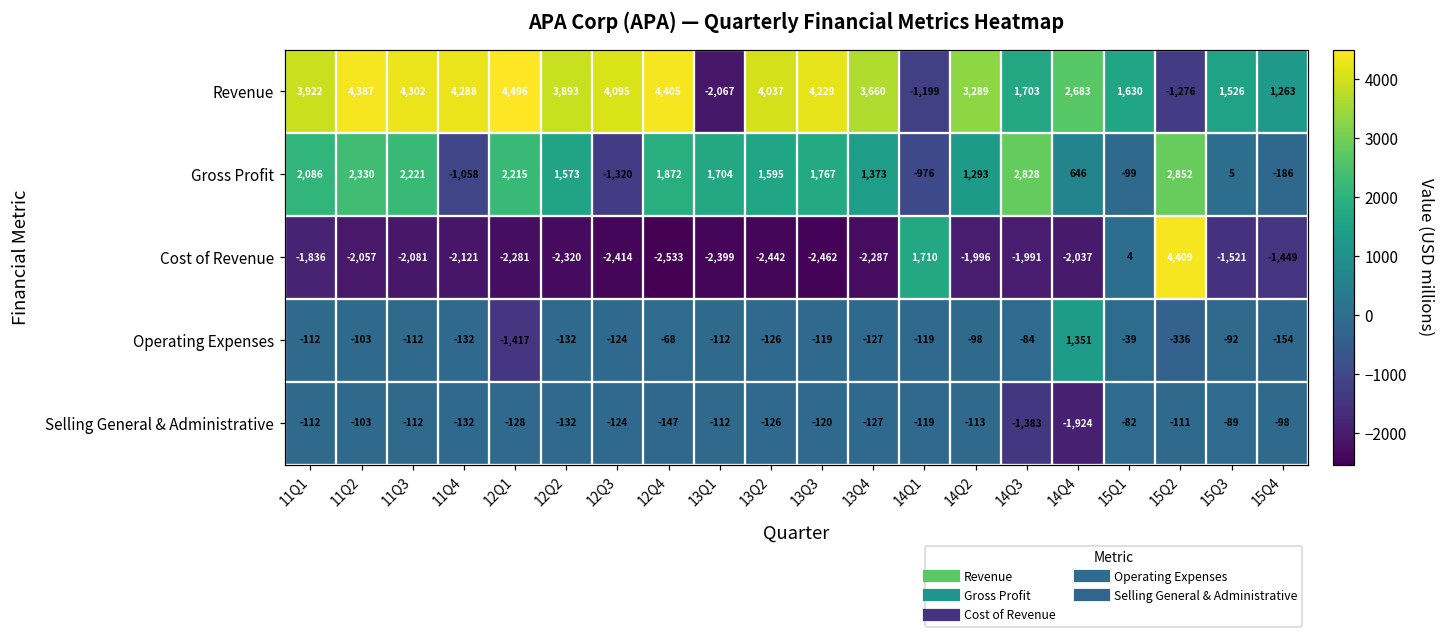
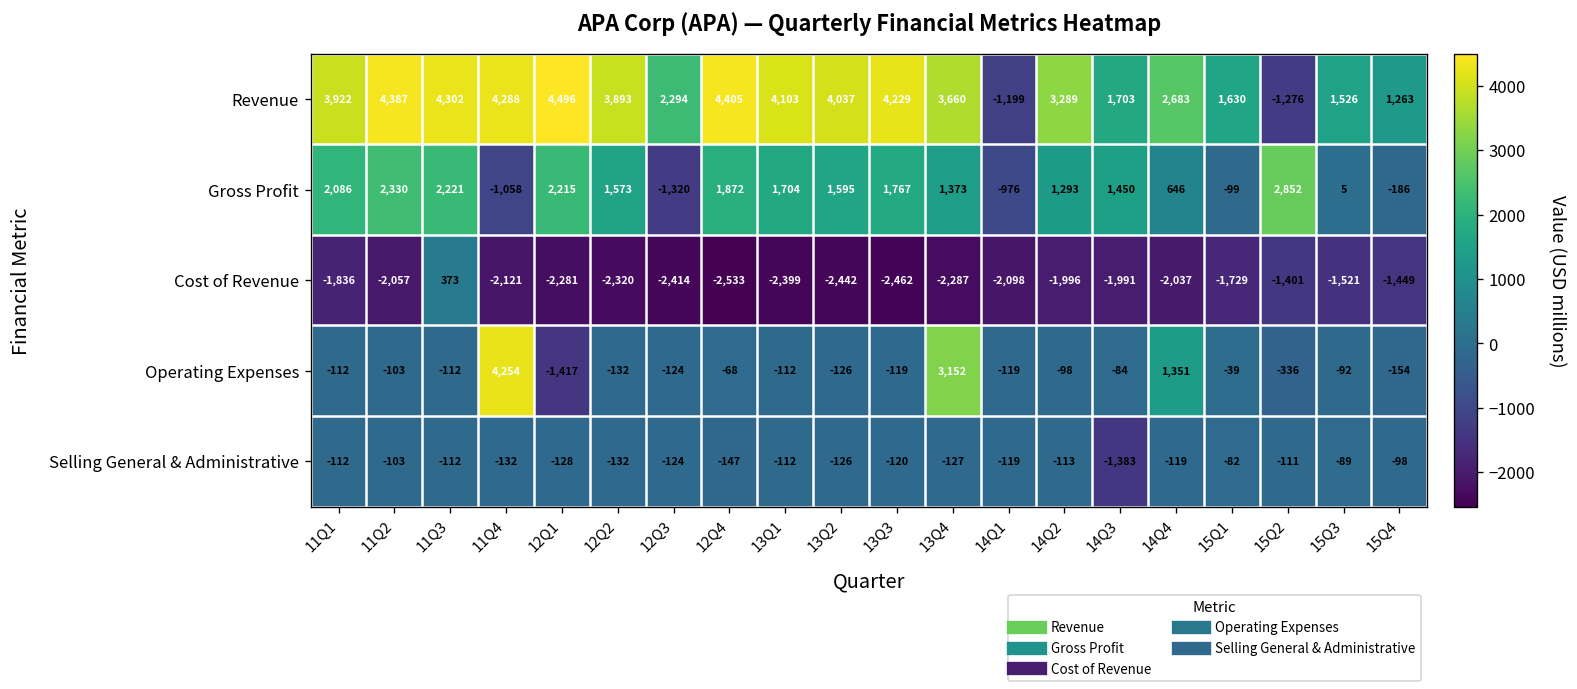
  {
    "Revenue": {
      "11Q1": "3,922",
      "11Q2": "4,387",
      "11Q3": "4,302",
      "11Q4": "4,288",
      "12Q1": "4,496",
      "12Q2": "3,893",
-     "12Q3": "4,095",
+     "12Q3": "2,294",
      "12Q4": "4,405",
-     "13Q1": "-2,067",
+     "13Q1": "4,103",
      "13Q2": "4,037",
      "13Q3": "4,229",
      "13Q4": "3,660",
      "14Q1": "-1,199",
      "14Q2": "3,289",
      "14Q3": "1,703",
      "14Q4": "2,683",
      "15Q1": "1,630",
      "15Q2": "-1,276",
      "15Q3": "1,526",
      "15Q4": "1,263"
    },
    "Gross Profit": {
      "11Q1": "2,086",
      "11Q2": "2,330",
      "11Q3": "2,221",
      "11Q4": "-1,058",
      "12Q1": "2,215",
      "12Q2": "1,573",
      "12Q3": "-1,320",
      "12Q4": "1,872",
      "13Q1": "1,704",
      "13Q2": "1,595",
      "13Q3": "1,767",
      "13Q4": "1,373",
      "14Q1": "-976",
      "14Q2": "1,293",
-     "14Q3": "2,828",
+     "14Q3": "1,450",
      "14Q4": "646",
      "15Q1": "-99",
      "15Q2": "2,852",
      "15Q3": "5",
      "15Q4": "-186"
    },
    "Cost of Revenue": {
      "11Q1": "-1,836",
      "11Q2": "-2,057",
-     "11Q3": "-2,081",
+     "11Q3": "373",
      "11Q4": "-2,121",
      "12Q1": "-2,281",
      "12Q2": "-2,320",
      "12Q3": "-2,414",
      "12Q4": "-2,533",
      "13Q1": "-2,399",
      "13Q2": "-2,442",
      "13Q3": "-2,462",
      "13Q4": "-2,287",
-     "14Q1": "1,710",
+     "14Q1": "-2,098",
      "14Q2": "-1,996",
      "14Q3": "-1,991",
      "14Q4": "-2,037",
-     "15Q1": "4",
-     "15Q2": "4,409",
+     "15Q1": "-1,729",
+     "15Q2": "-1,401",
      "15Q3": "-1,521",
      "15Q4": "-1,449"
    },
    "Operating Expenses": {
      "11Q1": "-112",
      "11Q2": "-103",
      "11Q3": "-112",
-     "11Q4": "-132",
+     "11Q4": "4,254",
      "12Q1": "-1,417",
      "12Q2": "-132",
      "12Q3": "-124",
      "12Q4": "-68",
      "13Q1": "-112",
      "13Q2": "-126",
      "13Q3": "-119",
-     "13Q4": "-127",
+     "13Q4": "3,152",
      "14Q1": "-119",
      "14Q2": "-98",
      "14Q3": "-84",
      "14Q4": "1,351",
      "15Q1": "-39",
      "15Q2": "-336",
      "15Q3": "-92",
      "15Q4": "-154"
    },
    "Selling General & Administrative": {
      "11Q1": "-112",
      "11Q2": "-103",
      "11Q3": "-112",
      "11Q4": "-132",
      "12Q1": "-128",
      "12Q2": "-132",
      "12Q3": "-124",
      "12Q4": "-147",
      "13Q1": "-112",
      "13Q2": "-126",
      "13Q3": "-120",
      "13Q4": "-127",
      "14Q1": "-119",
      "14Q2": "-113",
      "14Q3": "-1,383",
-     "14Q4": "-1,924",
+     "14Q4": "-119",
      "15Q1": "-82",
      "15Q2": "-111",
      "15Q3": "-89",
      "15Q4": "-98"
    }
  }
